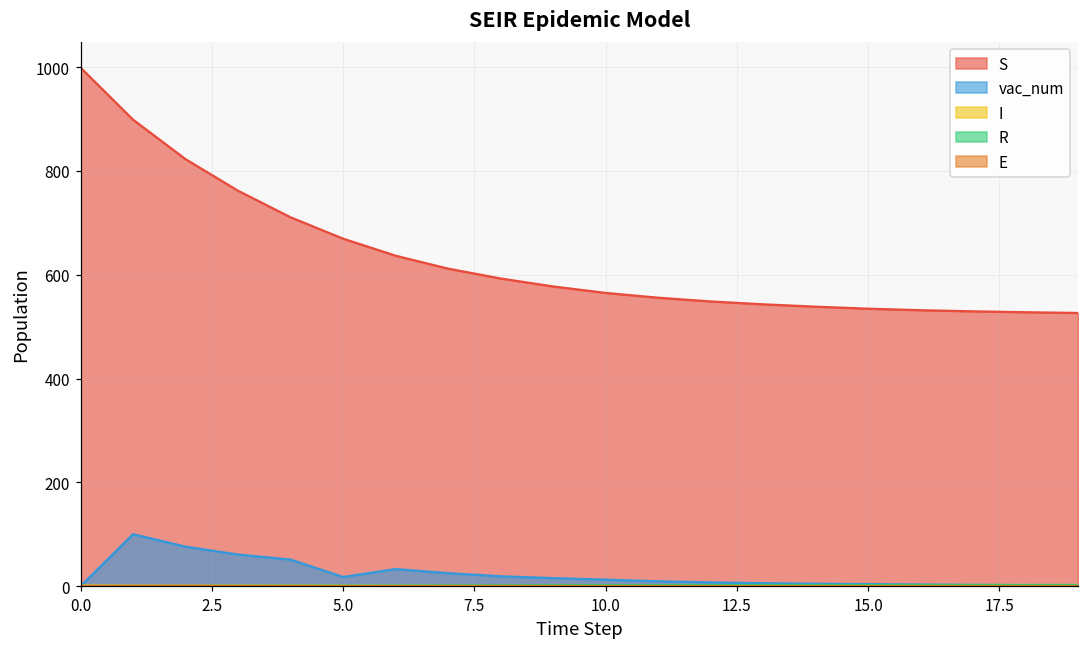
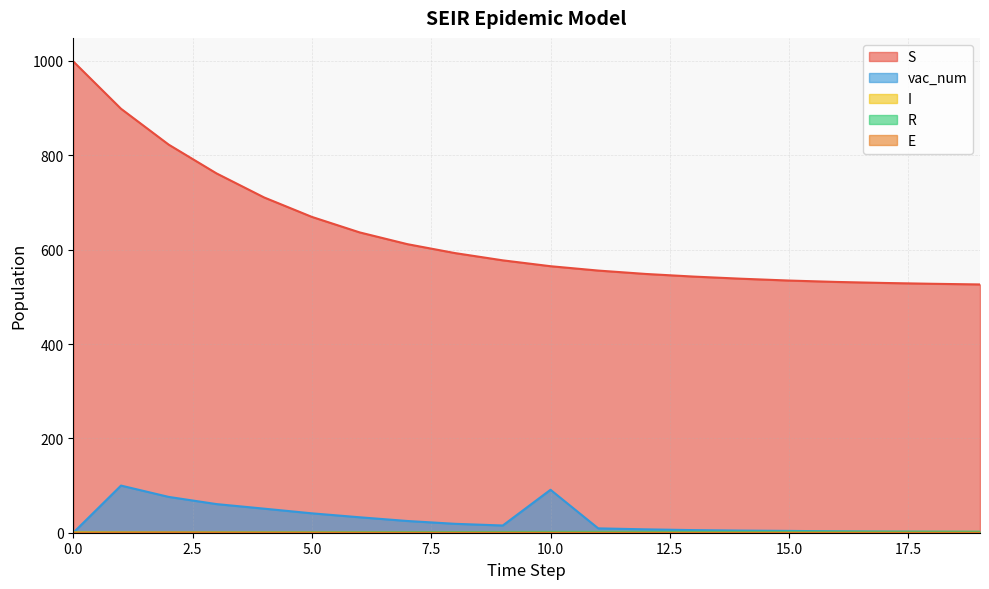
  {
    "vac_num": {
-     "5.0": 20,
-     "10.0": 10
+     "5.0": 40,
+     "10.0": 90
    }
  }
